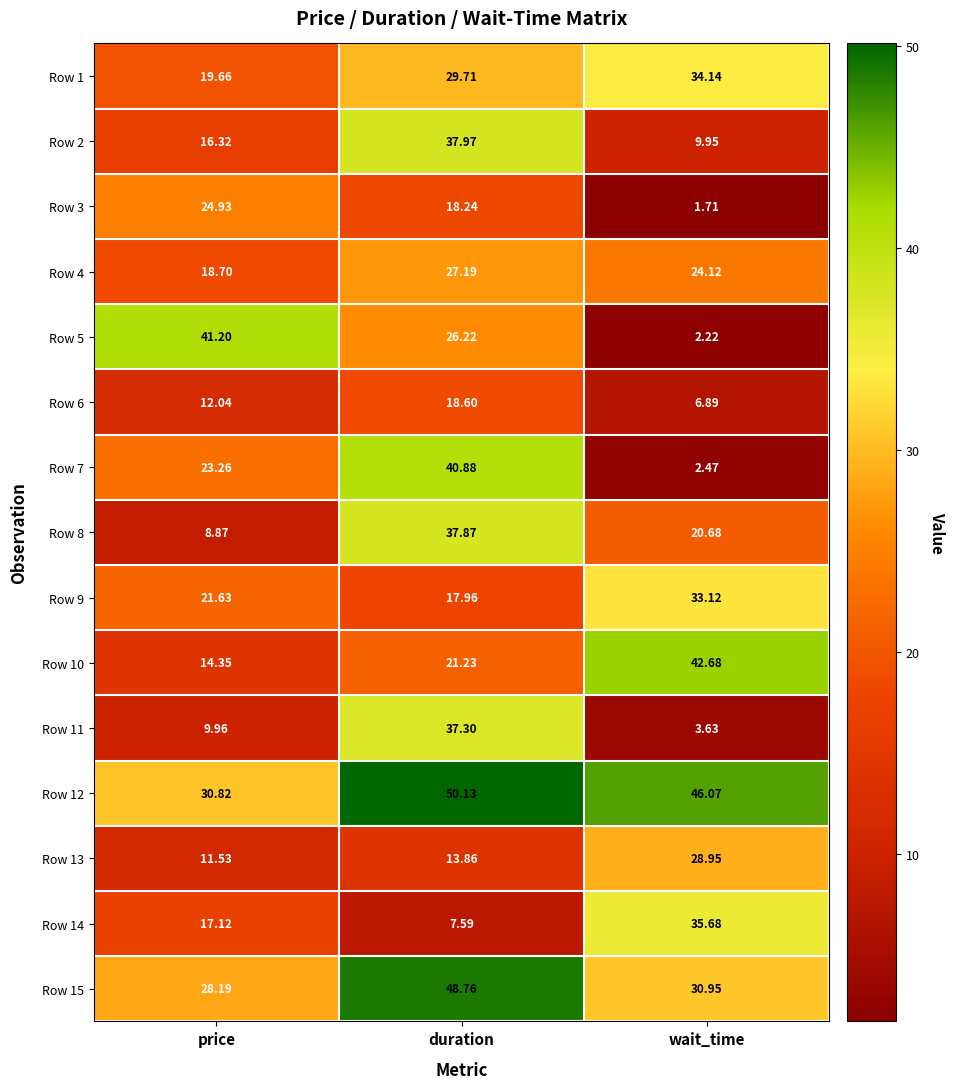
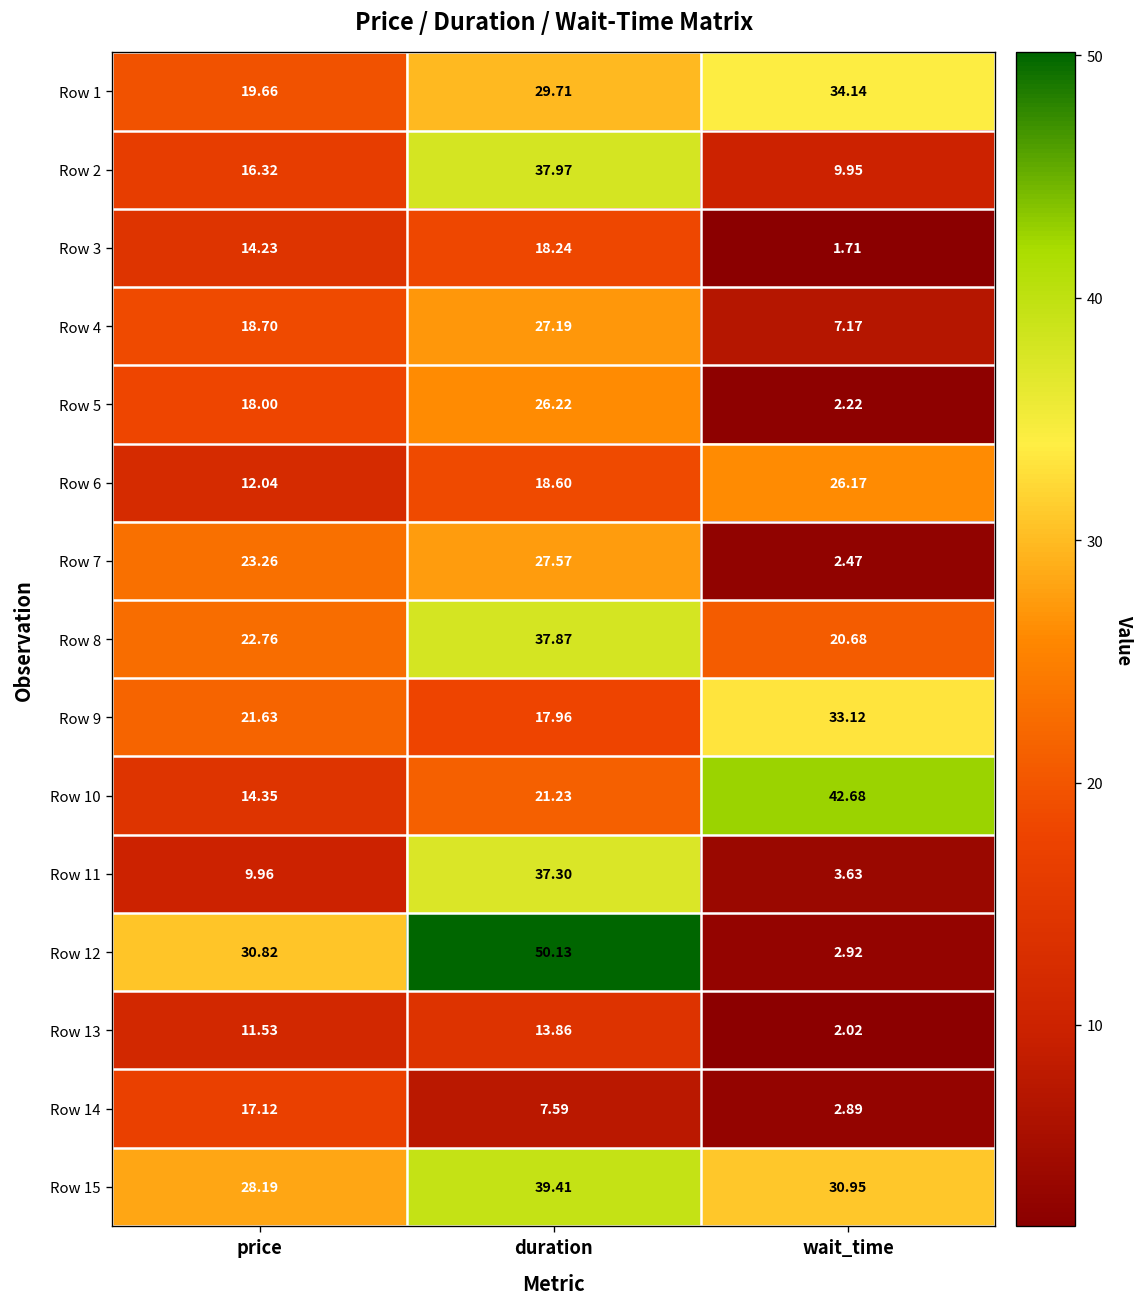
  {
    "Row 1": {
      "price": 19.66,
      "duration": 29.71,
      "wait_time": 34.14
    },
    "Row 2": {
      "price": 16.32,
      "duration": 37.97,
      "wait_time": 9.95
    },
    "Row 3": {
-     "price": 24.93,
+     "price": 14.23,
      "duration": 18.24,
      "wait_time": 1.71
    },
    "Row 4": {
      "price": 18.70,
      "duration": 27.19,
-     "wait_time": 24.12
+     "wait_time": 7.17
    },
    "Row 5": {
-     "price": 41.20,
+     "price": 18.00,
      "duration": 26.22,
      "wait_time": 2.22
    },
    "Row 6": {
      "price": 12.04,
      "duration": 18.60,
-     "wait_time": 6.89
+     "wait_time": 26.17
    },
    "Row 7": {
      "price": 23.26,
-     "duration": 40.88,
+     "duration": 27.57,
      "wait_time": 2.47
    },
    "Row 8": {
-     "price": 8.87,
+     "price": 22.76,
      "duration": 37.87,
      "wait_time": 20.68
    },
    "Row 9": {
      "price": 21.63,
      "duration": 17.96,
      "wait_time": 33.12
    },
    "Row 10": {
      "price": 14.35,
      "duration": 21.23,
      "wait_time": 42.68
    },
    "Row 11": {
      "price": 9.96,
      "duration": 37.30,
      "wait_time": 3.63
    },
    "Row 12": {
      "price": 30.82,
      "duration": 50.13,
-     "wait_time": 46.07
+     "wait_time": 2.92
    },
    "Row 13": {
      "price": 11.53,
      "duration": 13.86,
-     "wait_time": 28.95
+     "wait_time": 2.02
    },
    "Row 14": {
      "price": 17.12,
      "duration": 7.59,
-     "wait_time": 35.68
+     "wait_time": 2.89
    },
    "Row 15": {
      "price": 28.19,
-     "duration": 48.76,
+     "duration": 39.41,
      "wait_time": 30.95
    }
  }
